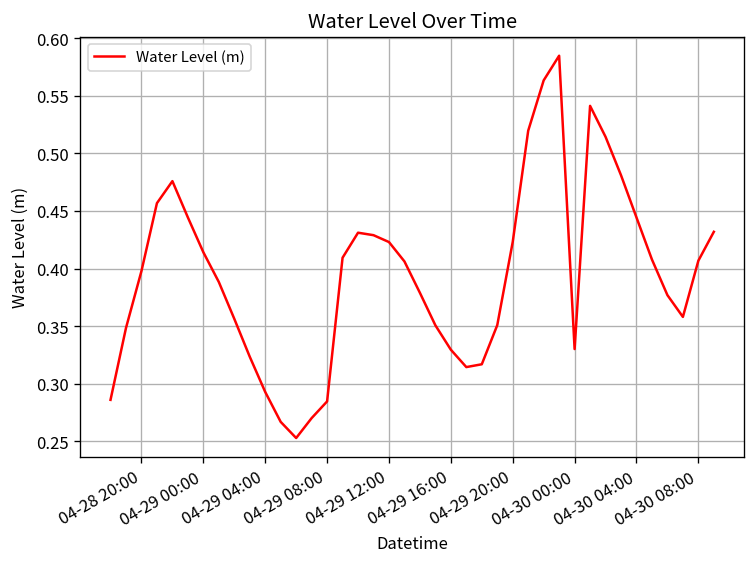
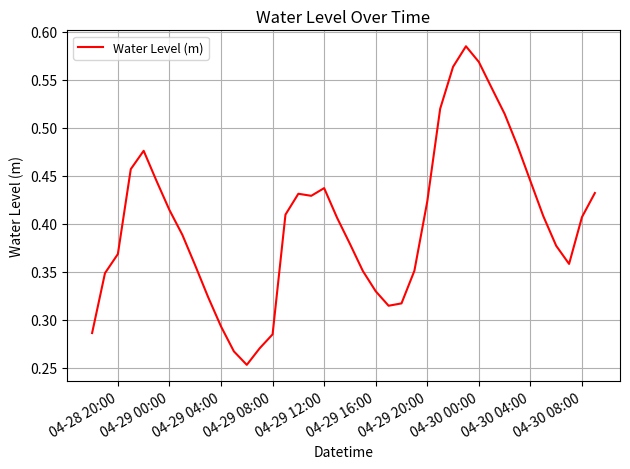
  {
-   "04-28 20:00": 0.40,
+   "04-28 20:00": 0.37,
    "04-29 00:00": 0.41,
    "04-29 04:00": 0.29,
    "04-29 08:00": 0.28,
-   "04-29 12:00": 0.42,
+   "04-29 12:00": 0.44,
    "04-29 16:00": 0.33,
    "04-29 20:00": 0.42,
-   "04-30 00:00": 0.33,
+   "04-30 00:00": 0.57,
    "04-30 04:00": 0.44,
    "04-30 08:00": 0.41
  }
